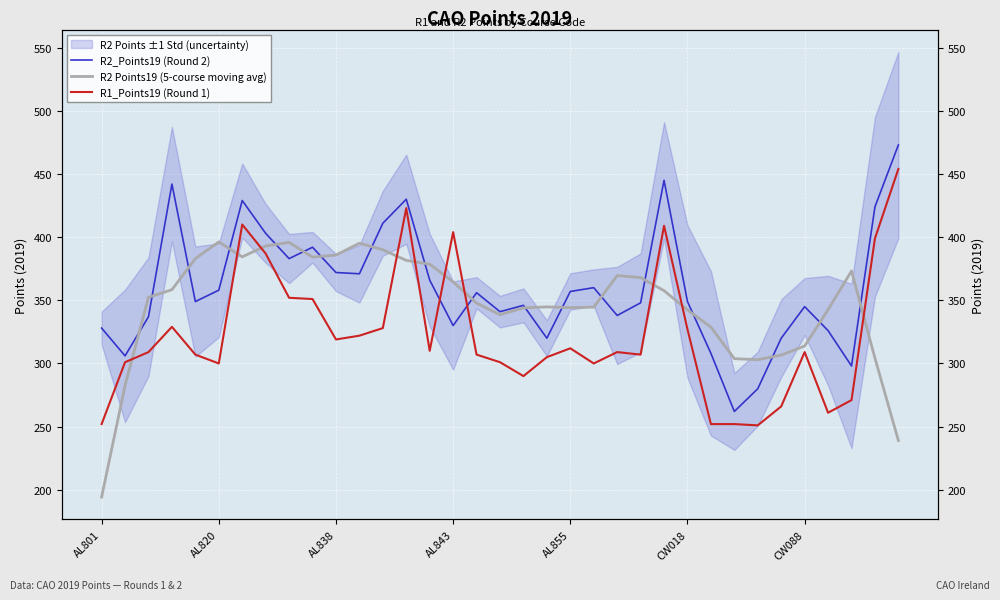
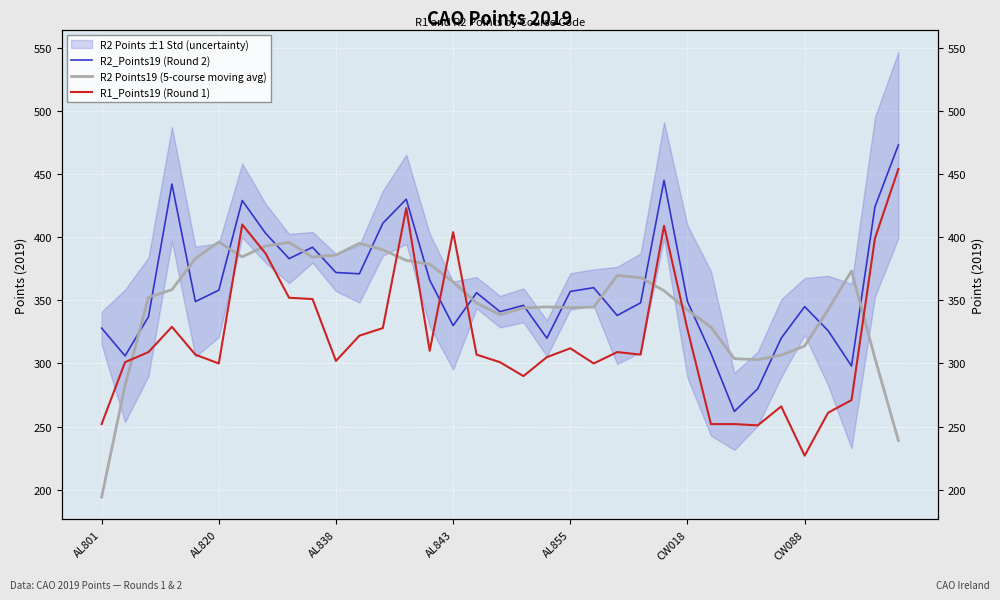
  {
    "R2 Points19 (5-course moving avg)": {
      "AL801": 194,
      "AL855": 344,
      "CW018": 342,
      "CW088": 314
    },
    "R1_Points19 (Round 1)": {
      "AL801": 252,
      "AL820": 300,
-     "AL838": 319,
+     "AL838": 302,
      "AL843": 404,
      "AL855": 312,
      "CW018": 327,
-     "CW088": 309
+     "CW088": 227
    }
  }
